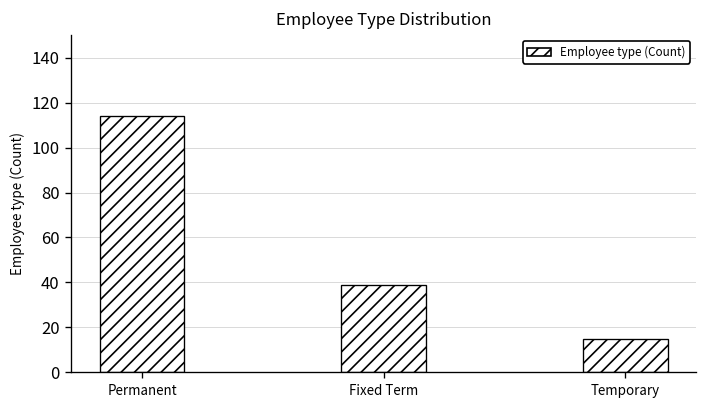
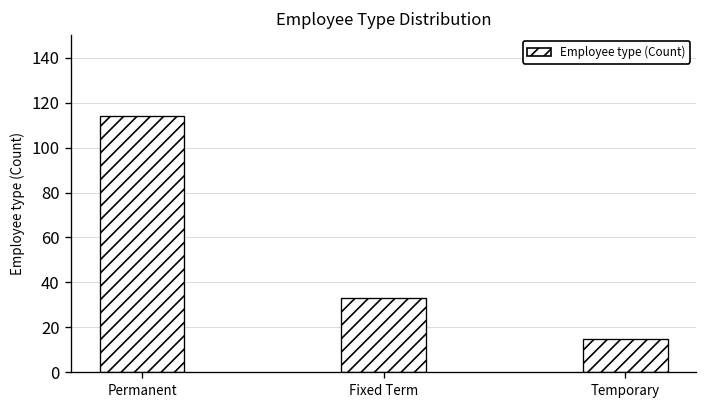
  {
    "Permanent": 114,
-   "Fixed Term": 39,
+   "Fixed Term": 33,
    "Temporary": 15
  }
